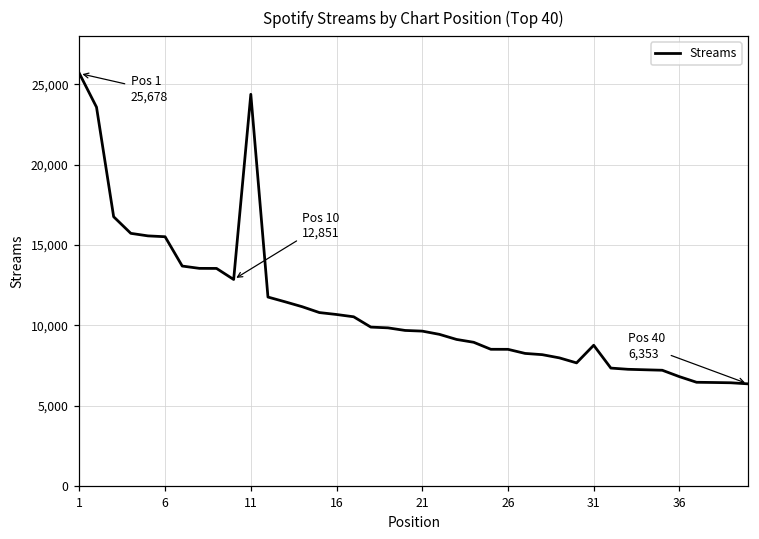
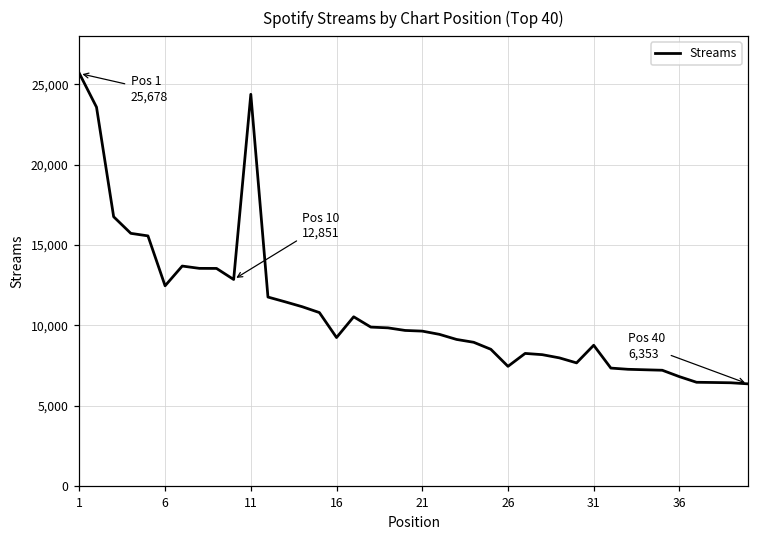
  {
-   "6": "15,500",
+   "6": "12,500",
    "11": "24,400",
-   "16": "10,700",
+   "16": "9,200",
    "21": "9,600",
-   "26": "8,500",
+   "26": "7,400",
    "31": "8,800"
  }
